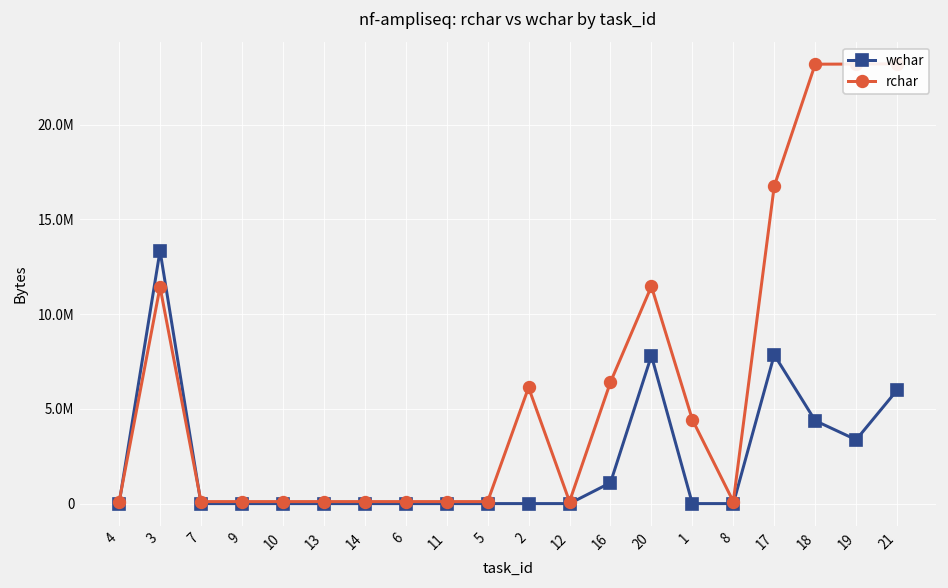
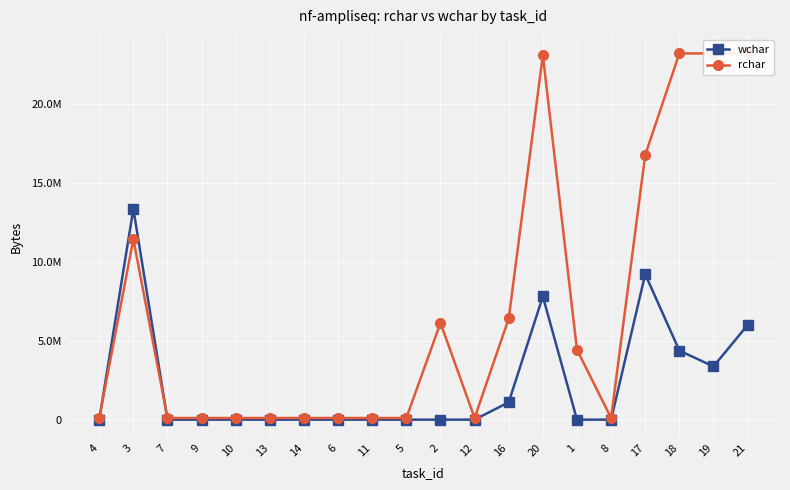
  {
    "wchar": {
      "3": 13300000,
      "2": 0,
      "16": 1100000,
      "20": 7800000,
      "1": 0,
-     "17": 7900000,
+     "17": 9200000,
      "18": 4400000,
      "19": 3400000,
      "21": 6000000
    },
    "rchar": {
      "3": 11400000,
      "2": 6100000,
      "16": 6400000,
-     "20": 11500000,
+     "20": 23100000,
      "1": 4400000,
      "17": 16800000,
      "18": 23200000
    }
  }
